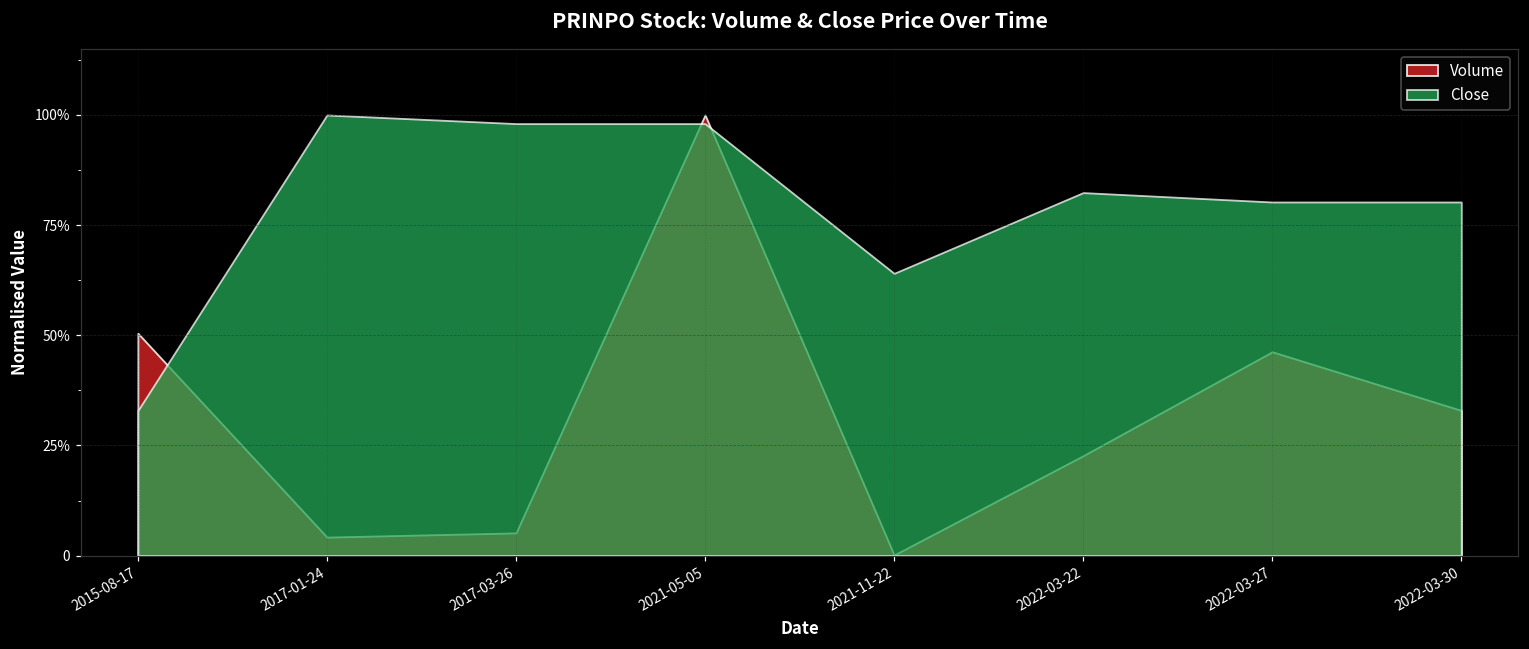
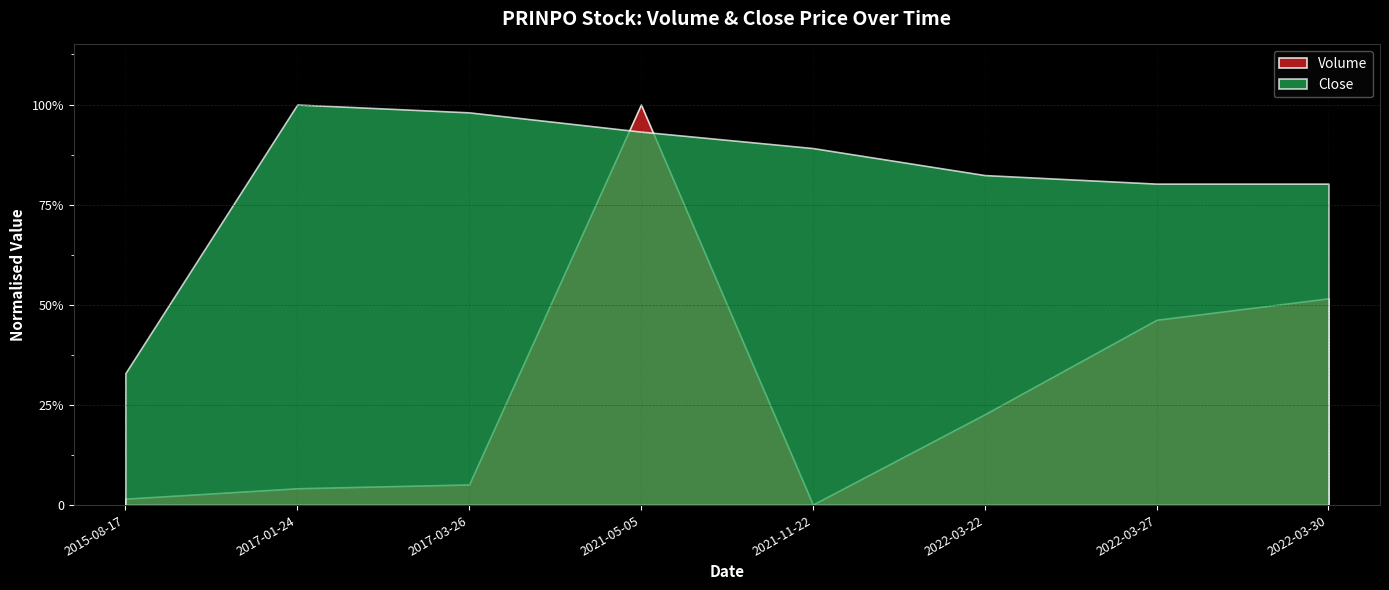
  {
    "Volume": {
-     "2015-08-17": "50%",
+     "2015-08-17": "2%",
      "2017-01-24": "4%",
      "2017-03-26": "5%",
      "2021-05-05": "100%",
      "2022-03-22": "23%",
      "2022-03-27": "46%",
-     "2022-03-30": "33%"
+     "2022-03-30": "52%"
    },
    "Close": {
      "2015-08-17": "33%",
      "2017-01-24": "100%",
      "2017-03-26": "98%",
-     "2021-05-05": "98%",
-     "2021-11-22": "64%",
+     "2021-05-05": "93%",
+     "2021-11-22": "89%",
      "2022-03-22": "82%",
      "2022-03-27": "80%",
      "2022-03-30": "80%"
    }
  }
